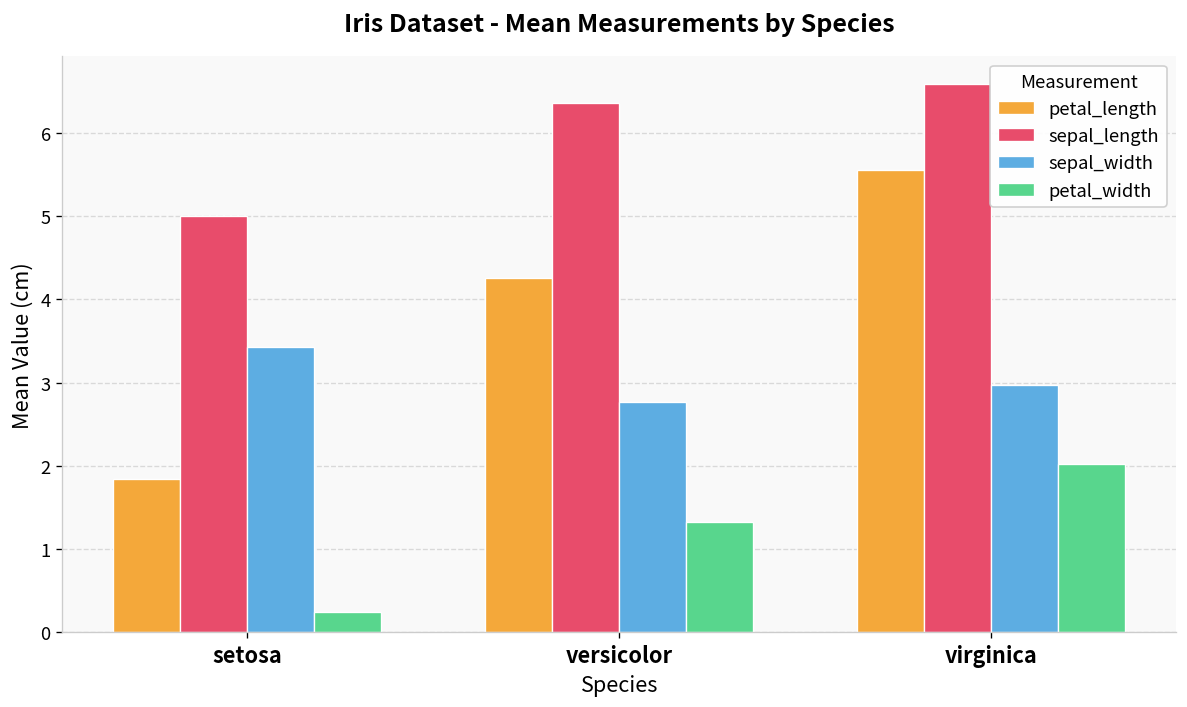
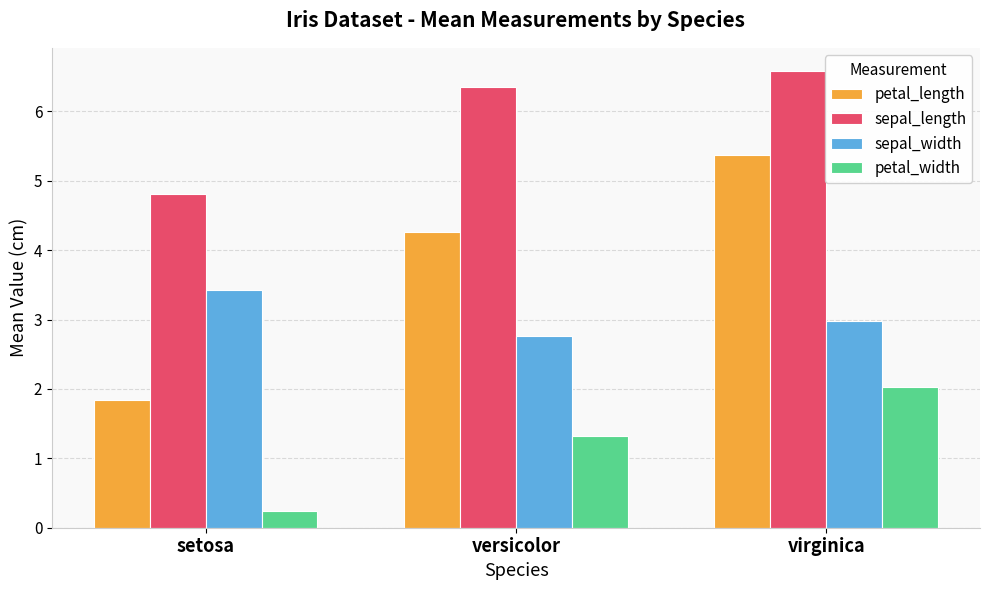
  {
    "petal_length": {
      "setosa": 1.8,
      "versicolor": 4.3,
-     "virginica": 5.6
+     "virginica": 5.4
    },
    "sepal_length": {
-     "setosa": 5.0,
+     "setosa": 4.8,
      "versicolor": 6.4,
      "virginica": 6.6
    },
    "sepal_width": {
      "setosa": 3.4,
      "versicolor": 2.8,
      "virginica": 3.0
    },
    "petal_width": {
      "setosa": 0.2,
      "versicolor": 1.3,
      "virginica": 2.0
    }
  }
